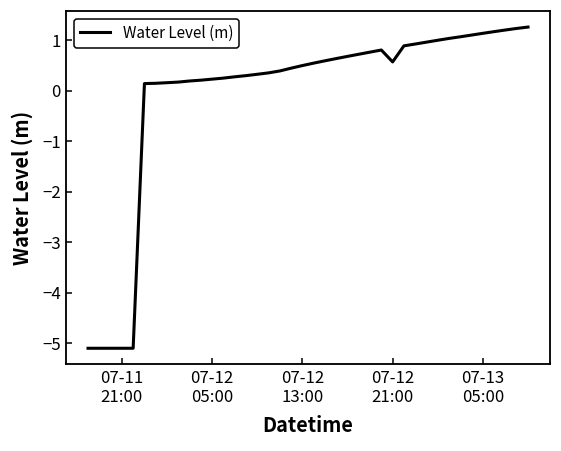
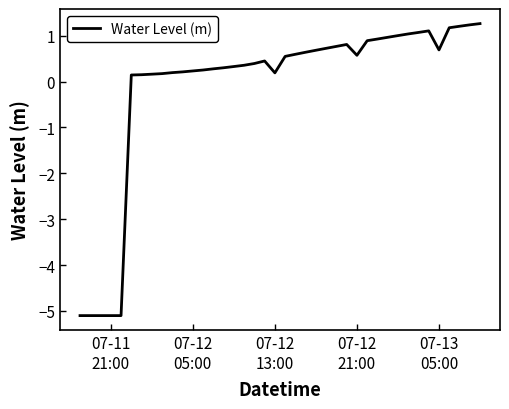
  {
    "07-11 21:00": -5.1,
    "07-12 05:00": 0.2,
-   "07-12 13:00": 0.5,
+   "07-12 13:00": 0.2,
    "07-12 21:00": 0.6,
-   "07-13 05:00": 1.1
+   "07-13 05:00": 0.7
  }
